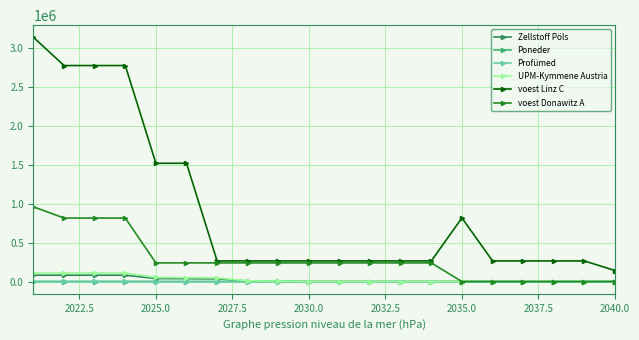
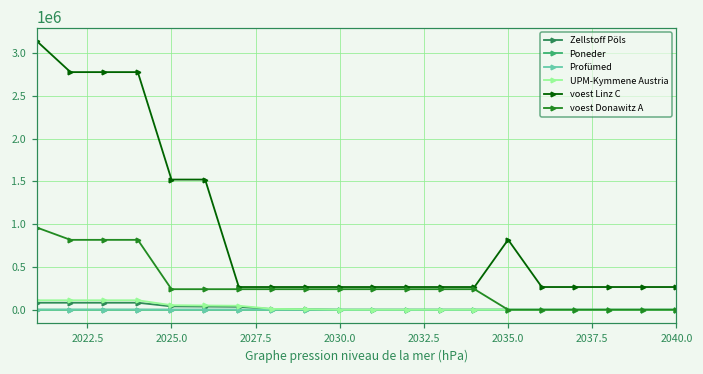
  {
    "voest Linz C": {
      "2025.0": 1500000,
      "2035.0": 800000,
-     "2040.0": 100000
+     "2040.0": 300000
    }
  }
